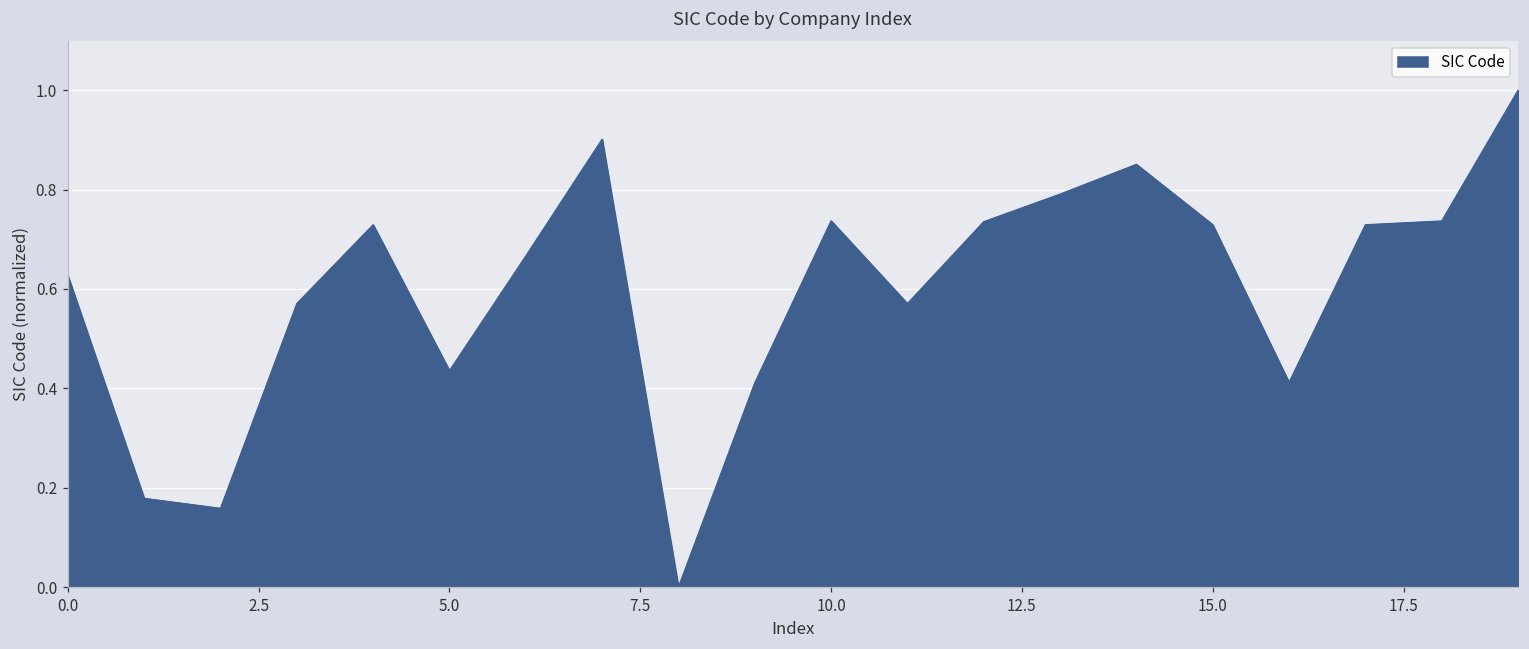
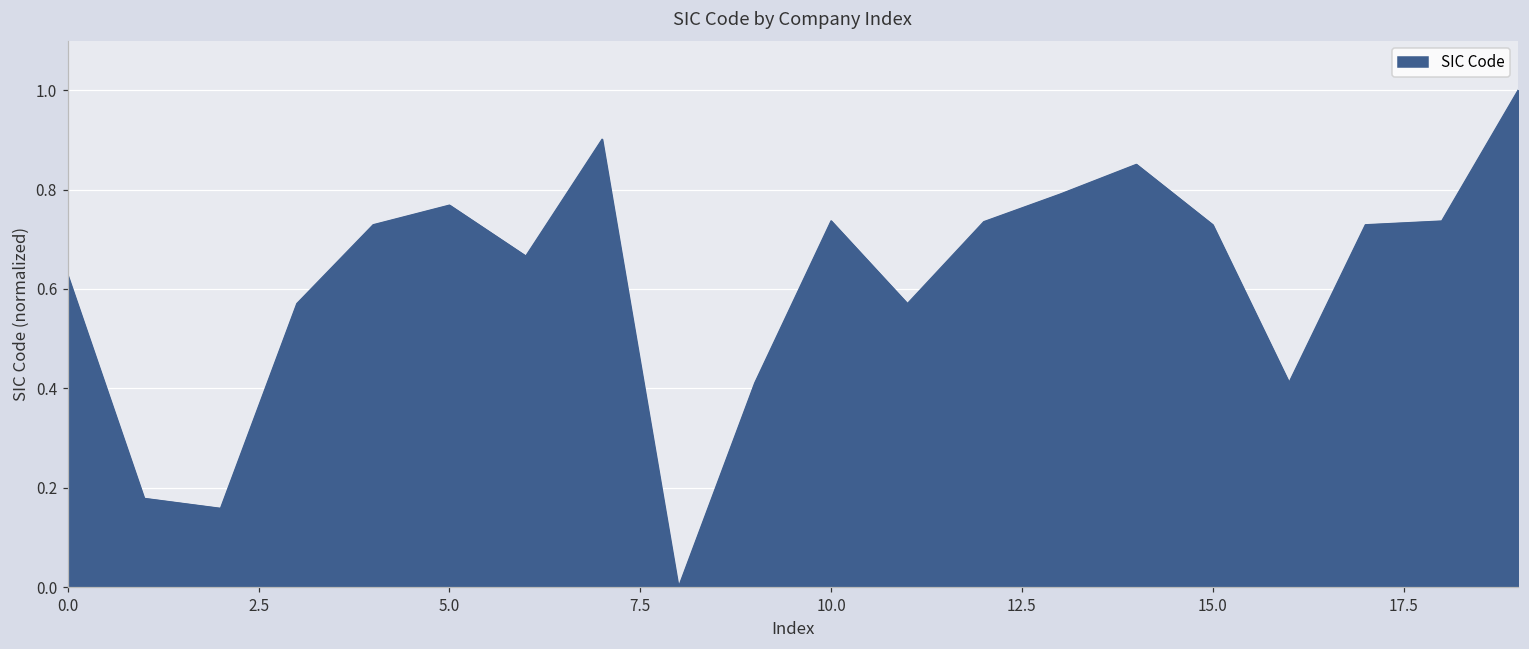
  {
    "0.0": 0.63,
-   "5.0": 0.44,
+   "5.0": 0.77,
    "10.0": 0.74,
    "15.0": 0.73
  }
